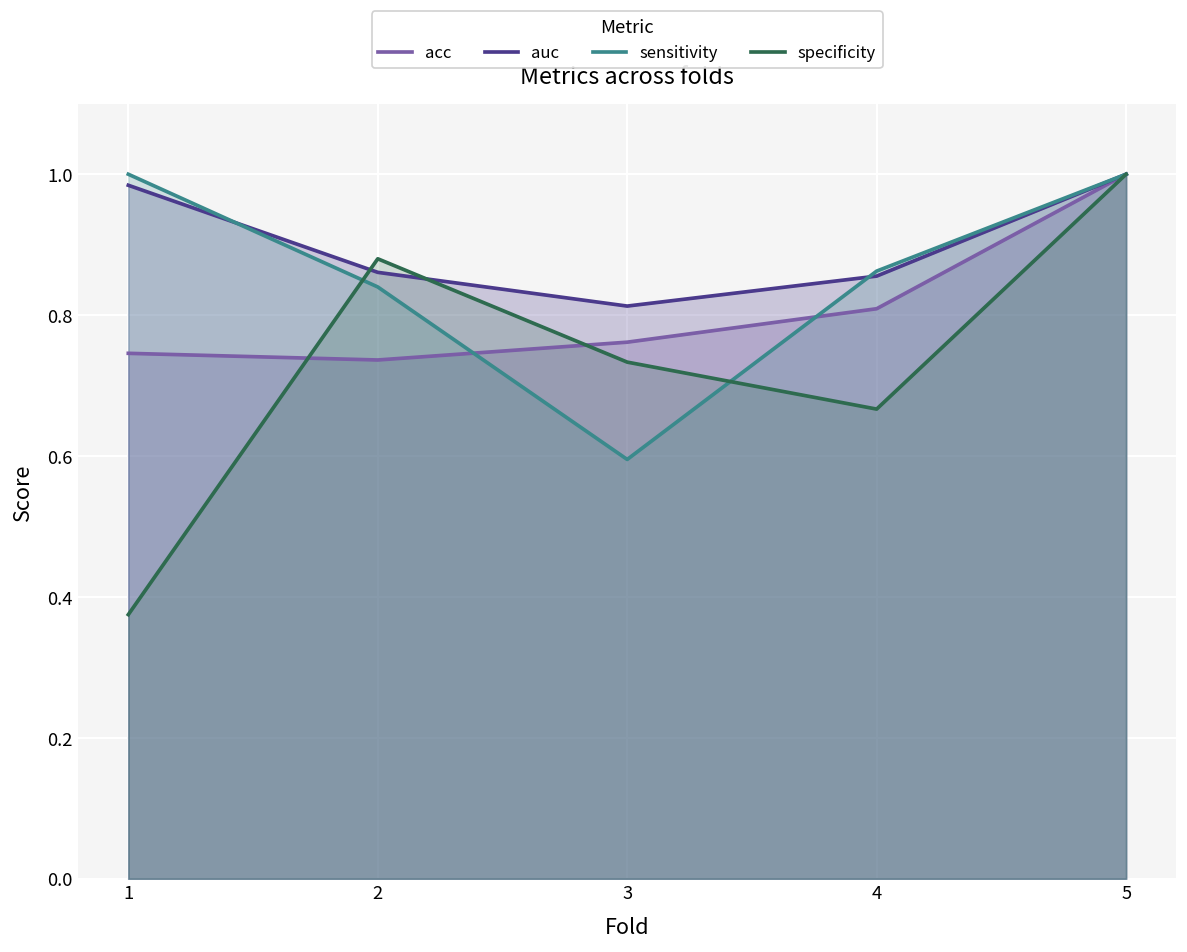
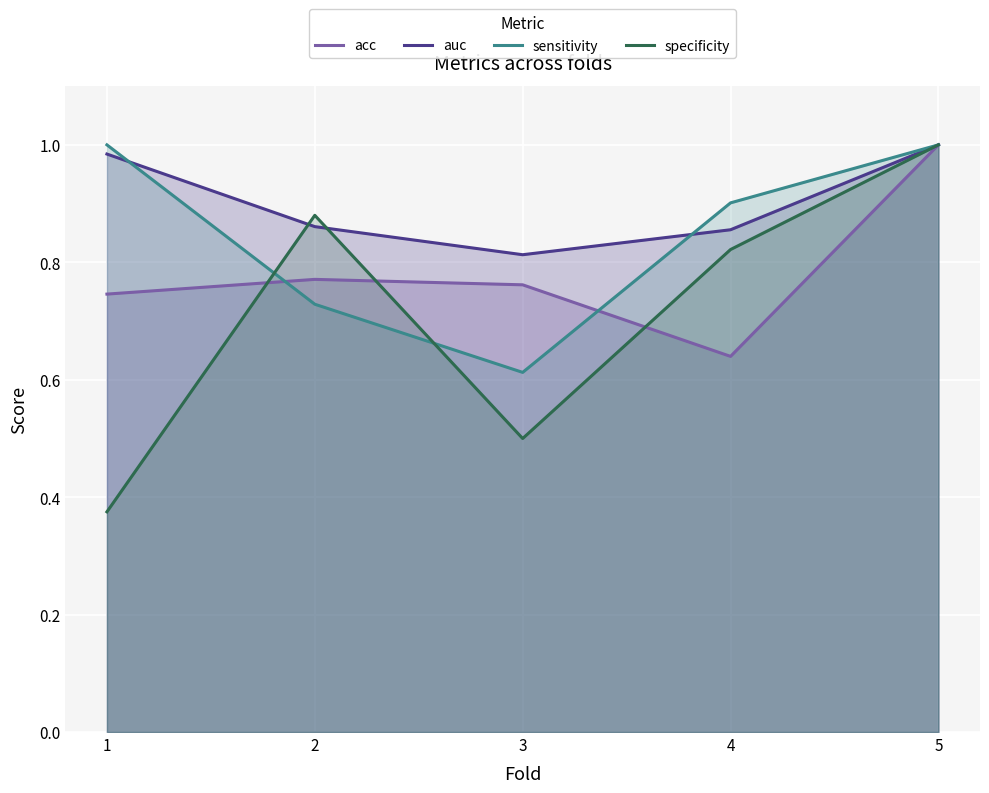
  {
    "acc": {
      "1": 0.75,
-     "2": 0.74,
+     "2": 0.77,
      "3": 0.76,
-     "4": 0.81
+     "4": 0.64
    },
    "auc": {
      "1": 0.98,
      "2": 0.86,
      "3": 0.81,
      "4": 0.86
    },
    "sensitivity": {
      "1": 1.00,
-     "2": 0.84,
-     "3": 0.60,
-     "4": 0.86
+     "2": 0.73,
+     "3": 0.61,
+     "4": 0.90
    },
    "specificity": {
      "1": 0.38,
      "2": 0.88,
-     "3": 0.73,
-     "4": 0.67
+     "3": 0.50,
+     "4": 0.82
    }
  }
